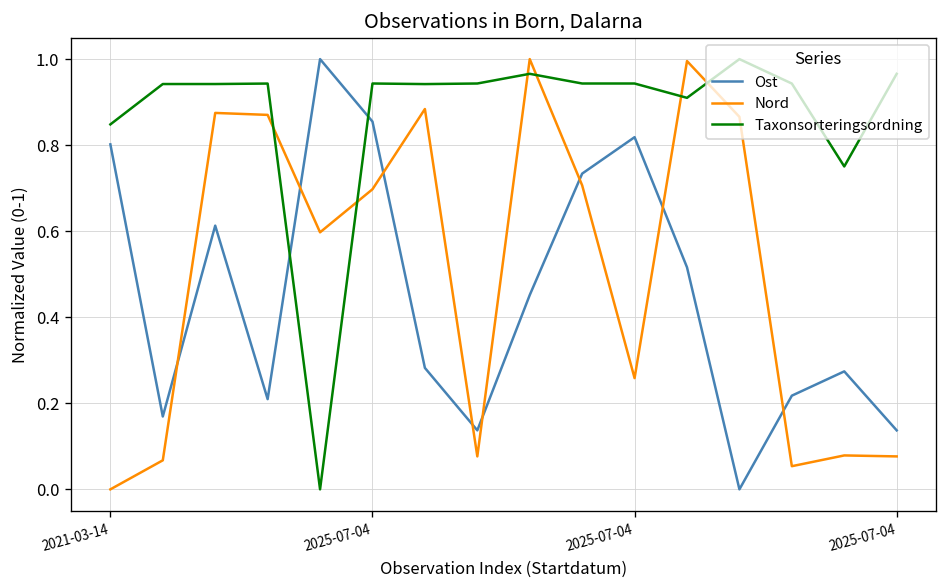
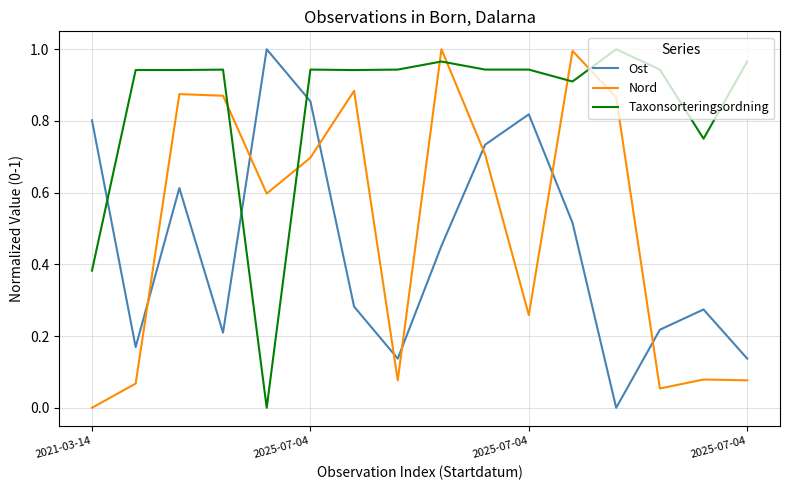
  {
    "Ost": {
      "2021-03-14": 0.80
    },
    "Nord": {
      "2021-03-14": 0.00
    },
    "Taxonsorteringsordning": {
-     "2021-03-14": 0.85
+     "2021-03-14": 0.38
    }
  }
